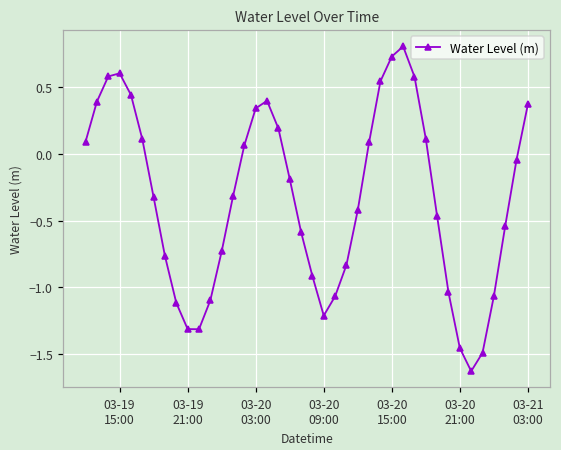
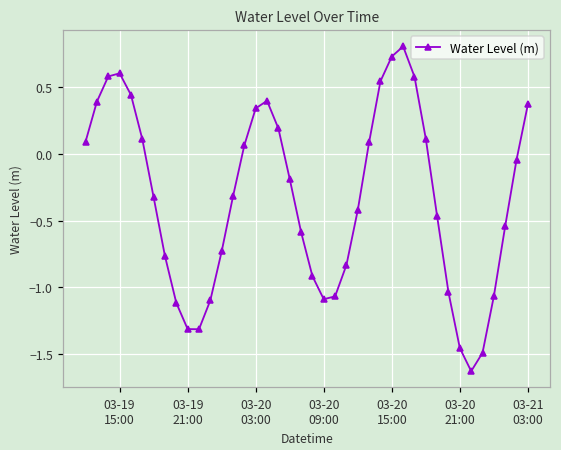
  {
    "03-19 15:00": 0.61,
    "03-19 21:00": -1.31,
    "03-20 03:00": 0.34,
-   "03-20 09:00": -1.21,
+   "03-20 09:00": -1.09,
    "03-20 15:00": 0.73,
    "03-20 21:00": -1.45,
    "03-21 03:00": 0.37
  }
